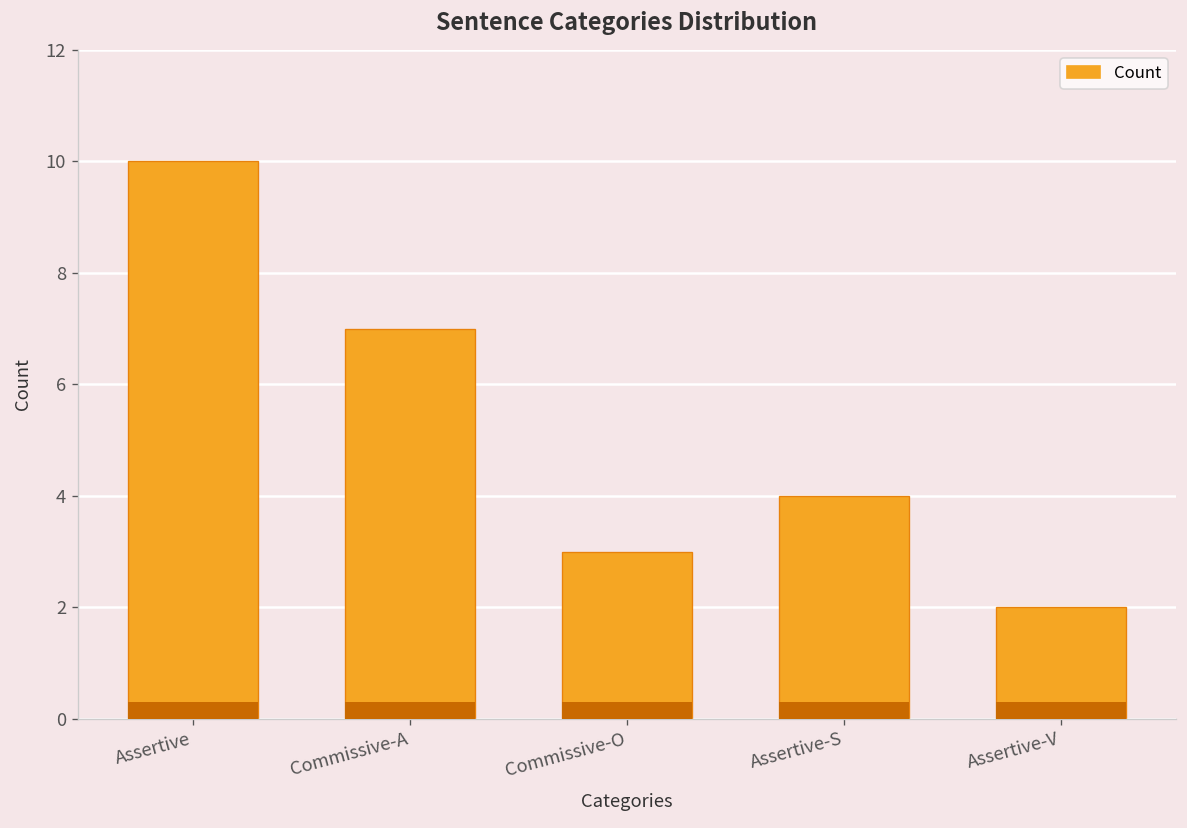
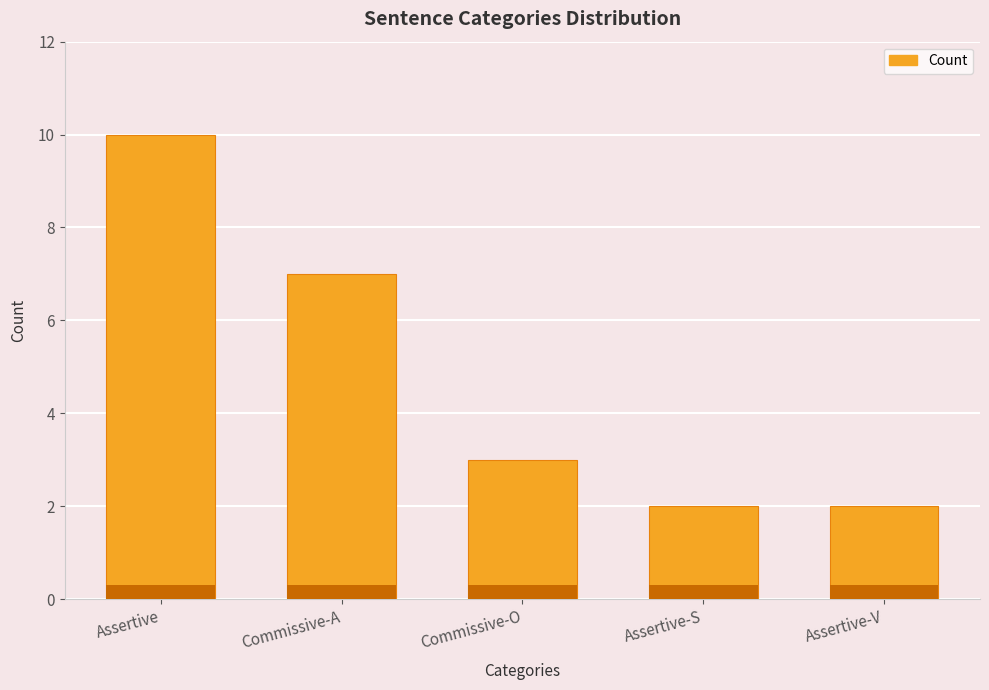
  {
    "Count": {
      "Assertive": 10,
      "Commissive-A": 7,
      "Commissive-O": 3,
-     "Assertive-S": 4,
+     "Assertive-S": 2,
      "Assertive-V": 2
    }
  }
